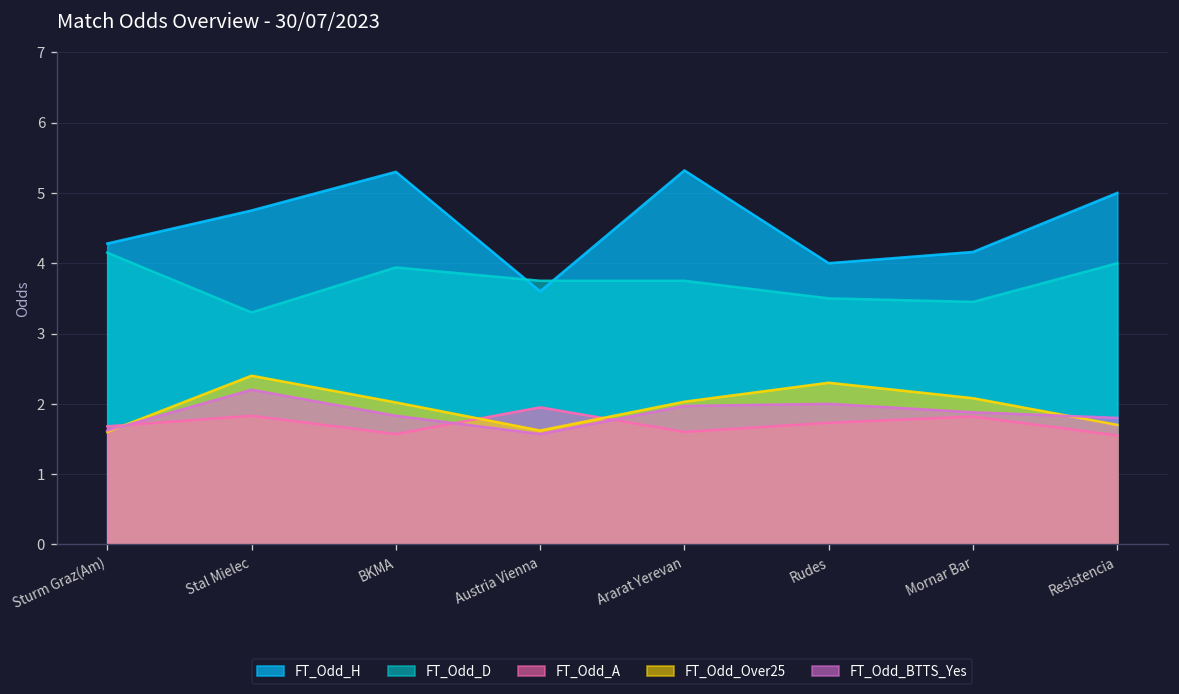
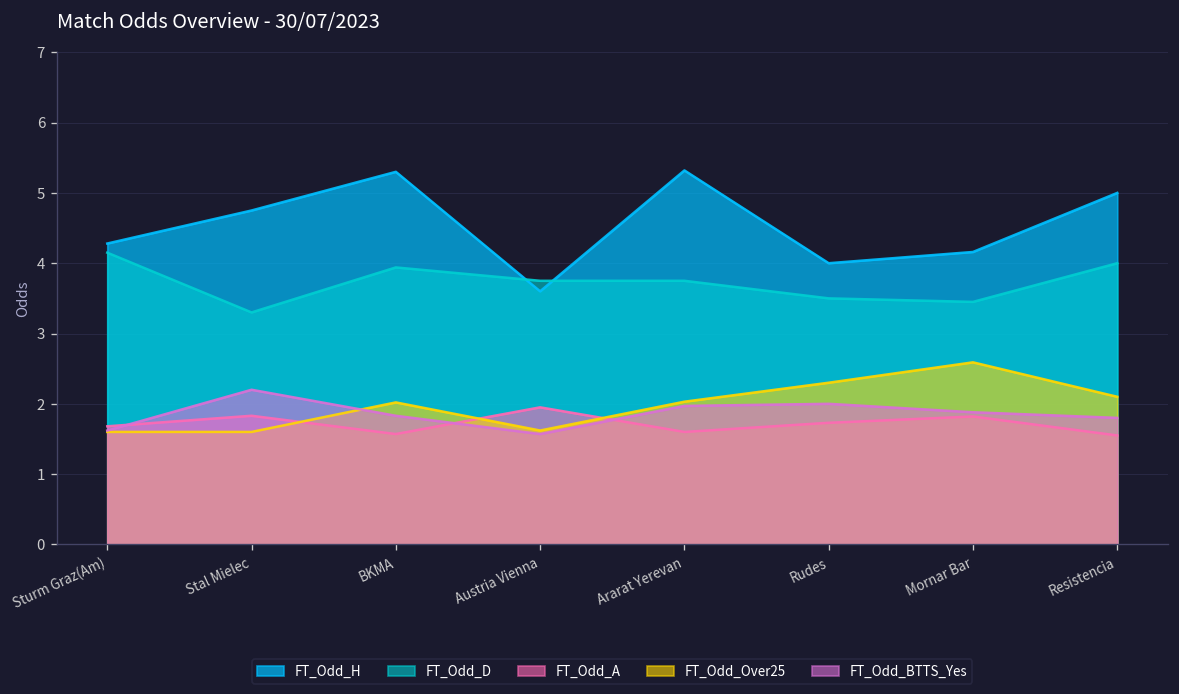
  {
    "FT_Odd_Over25": {
-     "Stal Mielec": 2.4,
+     "Stal Mielec": 1.6,
      "BKMA": 2.0,
      "Austria Vienna": 1.6,
      "Ararat Yerevan": 2.0,
      "Rudes": 2.3,
-     "Mornar Bar": 2.1,
-     "Resistencia": 1.7
+     "Mornar Bar": 2.6,
+     "Resistencia": 2.1
    }
  }
